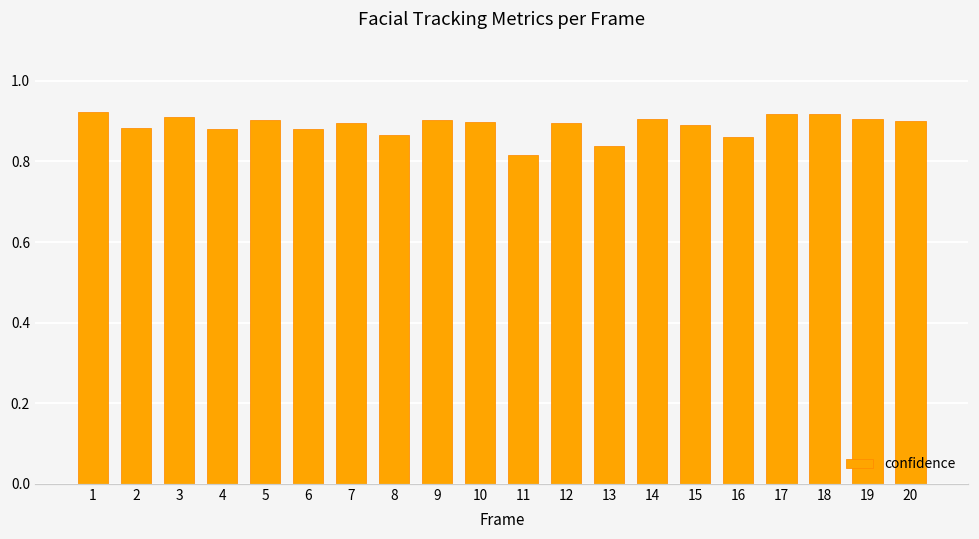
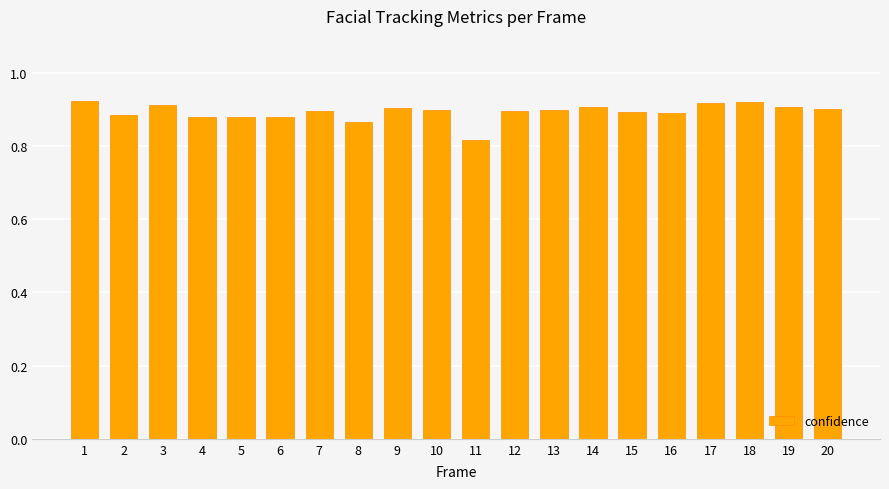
  {
    "1": 0.92,
    "2": 0.88,
    "3": 0.91,
    "4": 0.88,
-   "5": 0.90,
+   "5": 0.88,
    "6": 0.88,
    "7": 0.90,
    "8": 0.86,
    "9": 0.90,
    "10": 0.90,
    "11": 0.82,
    "12": 0.90,
-   "13": 0.84,
+   "13": 0.90,
    "14": 0.90,
    "15": 0.89,
-   "16": 0.86,
+   "16": 0.89,
    "17": 0.92,
    "18": 0.92,
    "19": 0.91,
    "20": 0.90
  }
